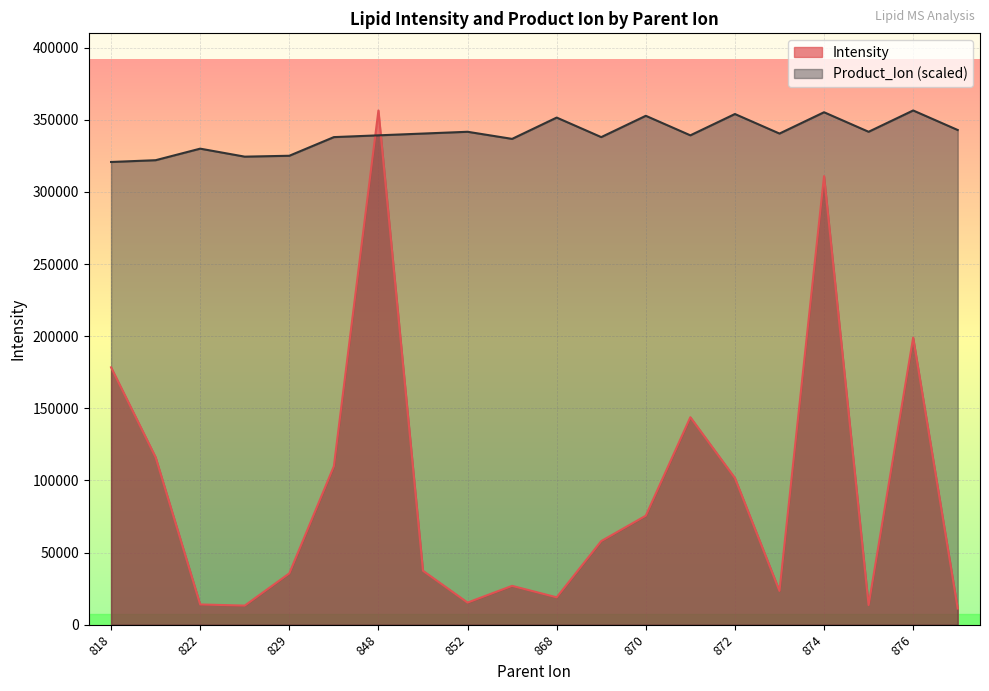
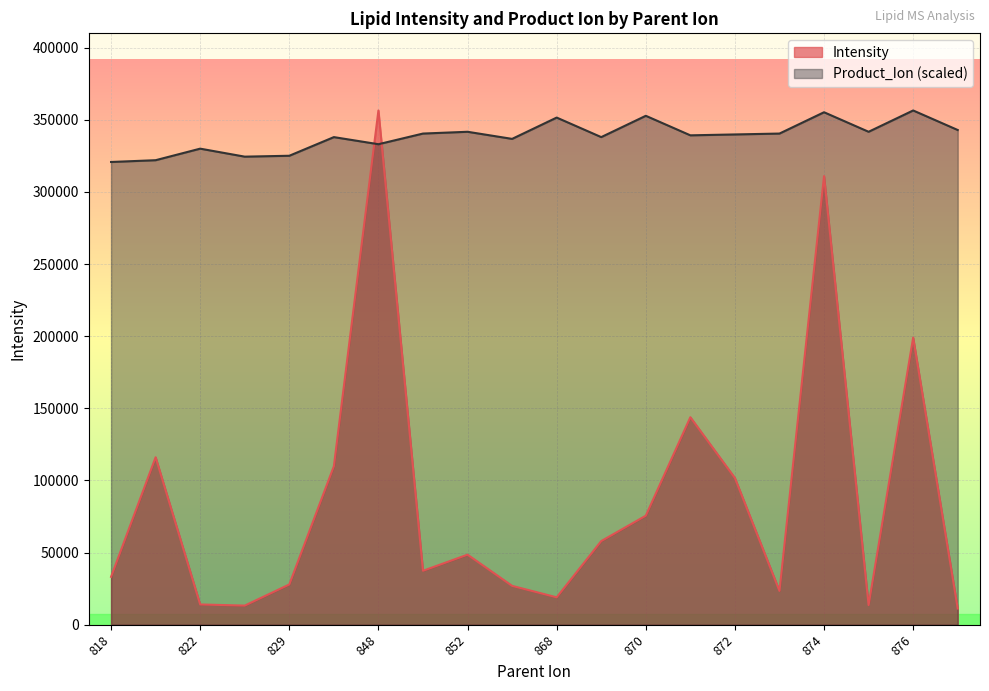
  {
    "Intensity": {
-     "818": 178000,
+     "818": 33000,
      "822": 14000,
-     "829": 36000,
+     "829": 28000,
      "848": 357000,
-     "852": 15000,
+     "852": 49000,
      "868": 19000,
      "870": 76000,
      "872": 102000,
      "874": 311000,
      "876": 199000
    },
    "Product_Ion (scaled)": {
      "818": 321000,
      "822": 330000,
      "829": 325000,
-     "848": 339000,
+     "848": 333000,
      "852": 342000,
      "868": 352000,
      "870": 353000,
-     "872": 354000,
+     "872": 340000,
      "874": 355000,
      "876": 357000
    }
  }
